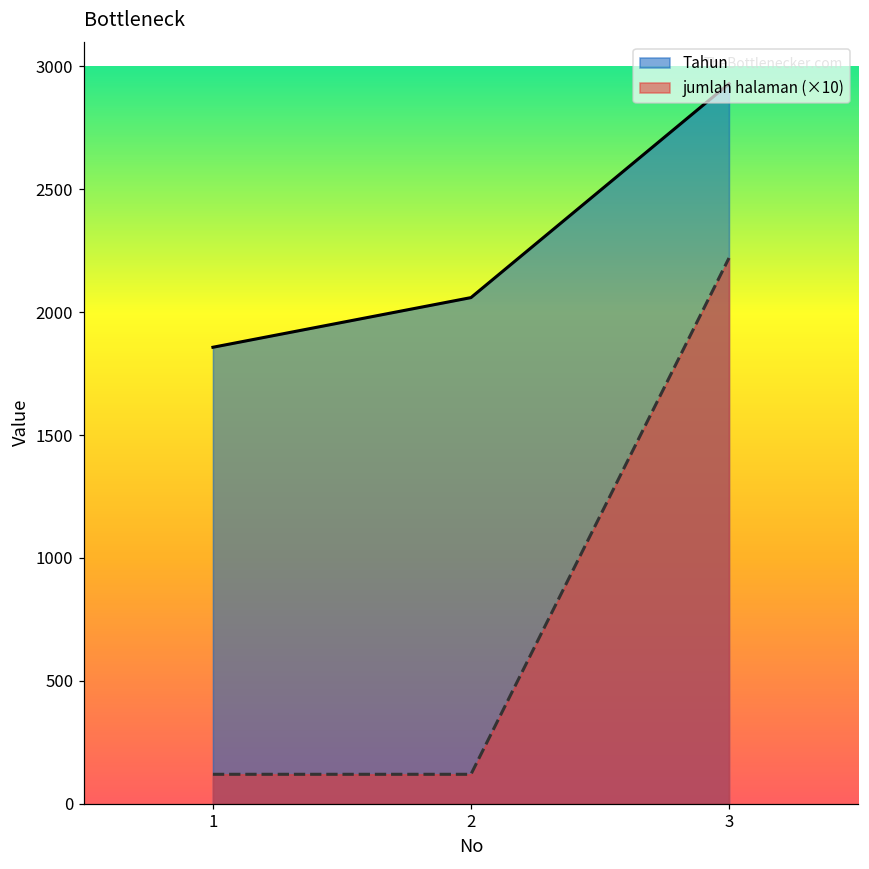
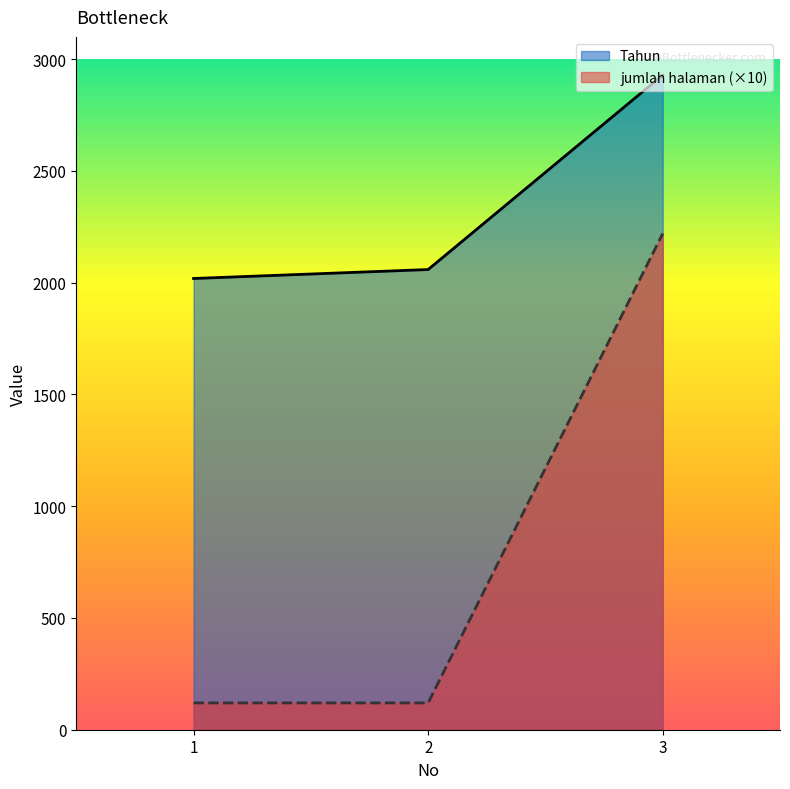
  {
    "Tahun": {
-     "1": 1860,
+     "1": 2020,
      "2": 2060
    },
    "jumlah halaman (×10)": {
      "1": 120,
      "2": 120,
      "3": 2220
    }
  }
